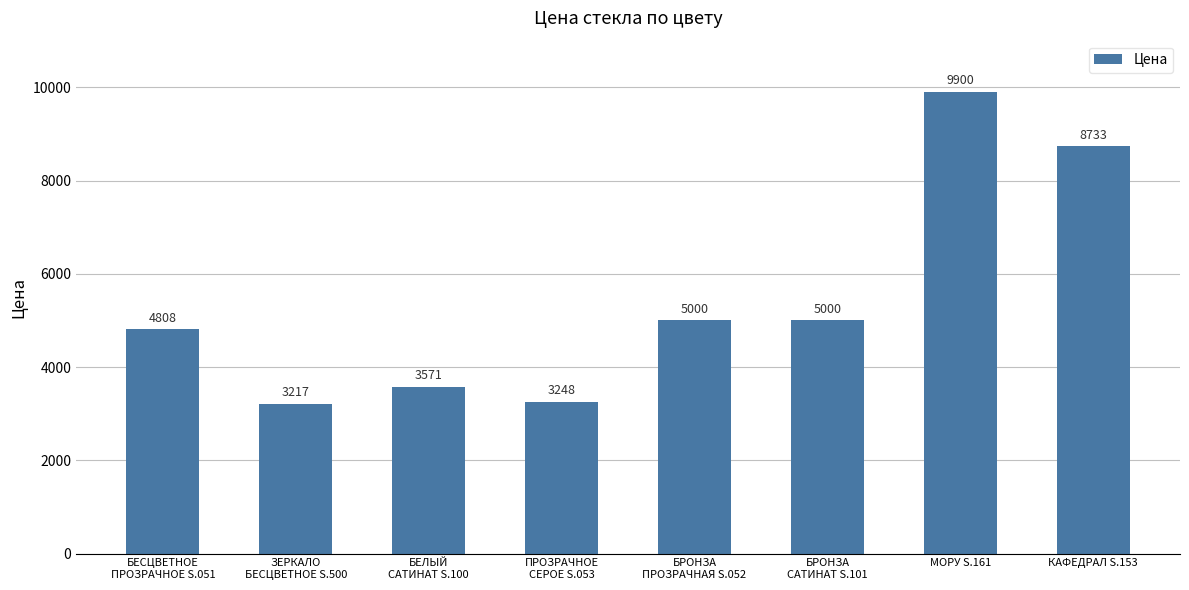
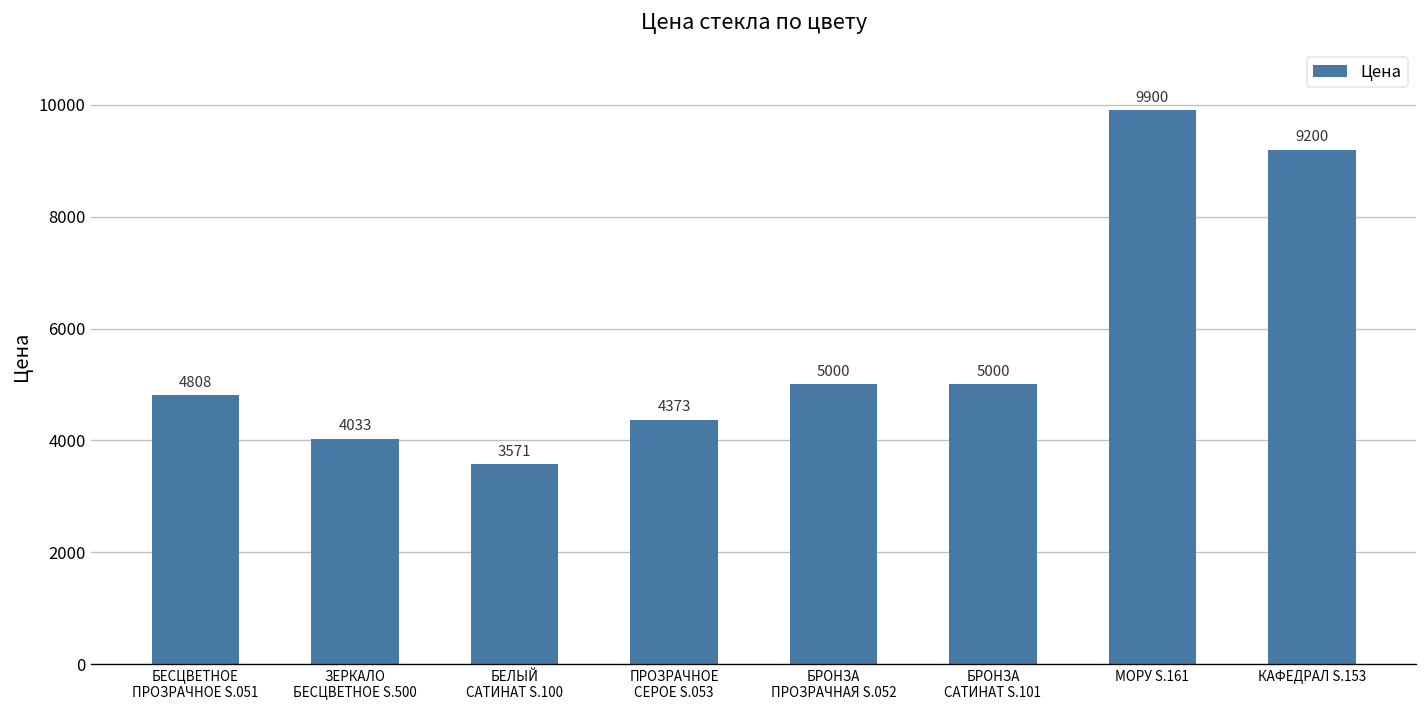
  {
    "БЕСЦВЕТНОЕ ПРОЗРАЧНОЕ S.051": 4808,
-   "ЗЕРКАЛО БЕСЦВЕТНОЕ S.500": 3217,
+   "ЗЕРКАЛО БЕСЦВЕТНОЕ S.500": 4033,
    "БЕЛЫЙ САТИНАТ S.100": 3571,
-   "ПРОЗРАЧНОЕ СЕРОЕ S.053": 3248,
+   "ПРОЗРАЧНОЕ СЕРОЕ S.053": 4373,
    "БРОНЗА ПРОЗРАЧНАЯ S.052": 5000,
    "БРОНЗА САТИНАТ S.101": 5000,
    "МОРУ S.161": 9900,
-   "КАФЕДРАЛ S.153": 8733
+   "КАФЕДРАЛ S.153": 9200
  }
